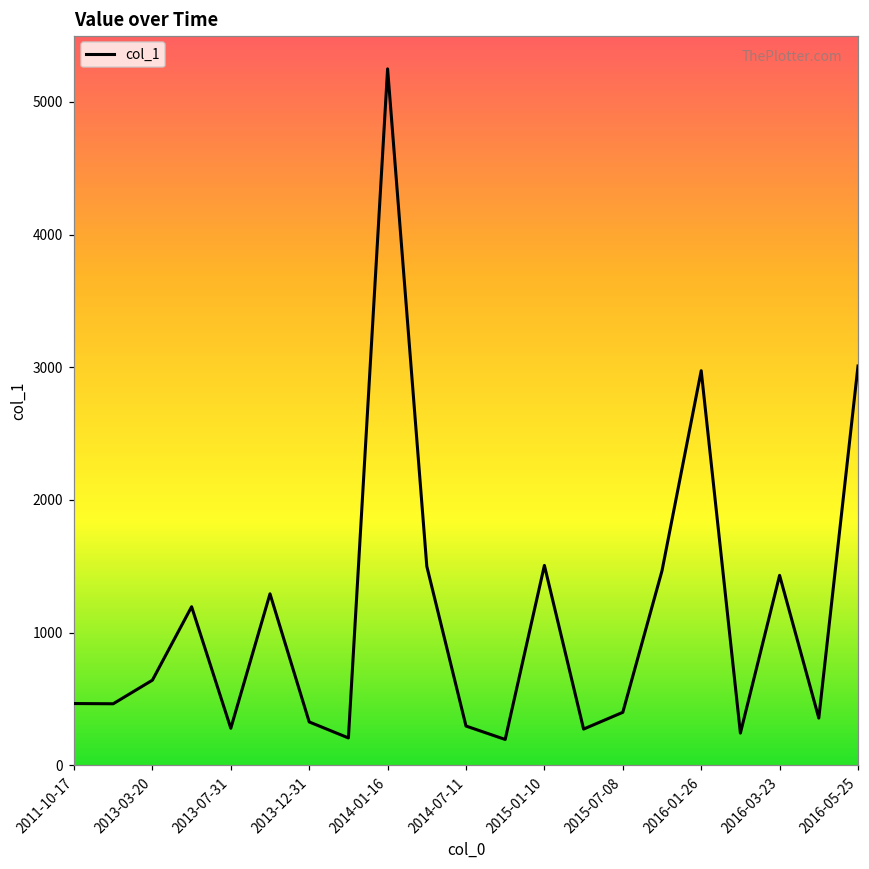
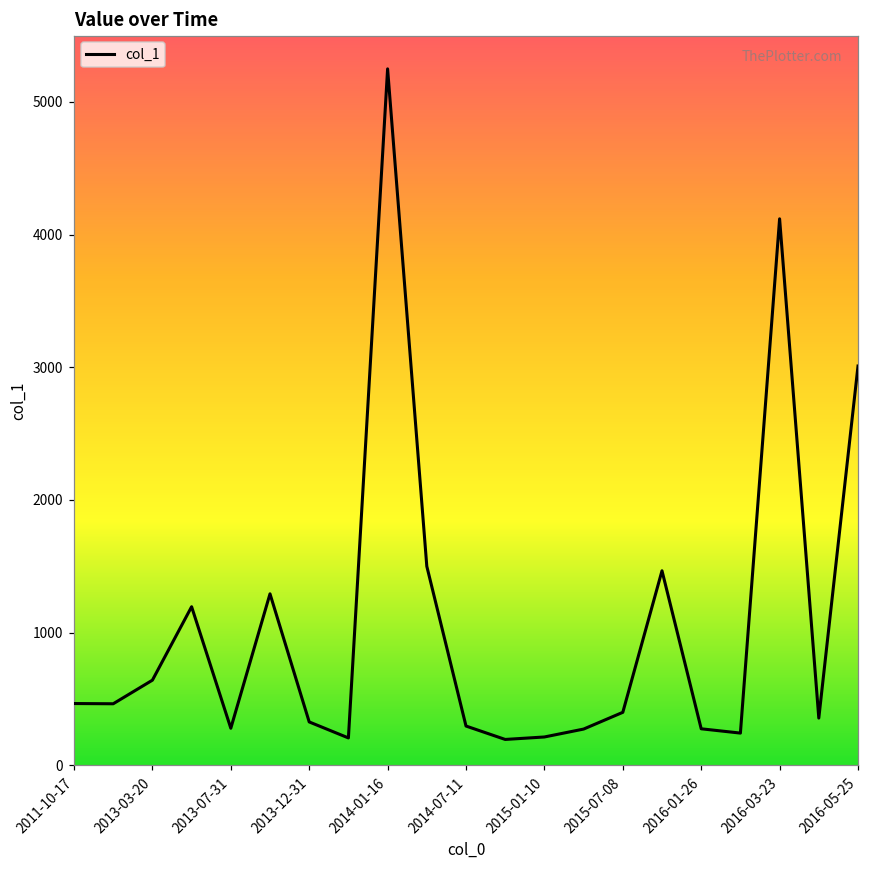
  {
    "2011-10-17": 470,
    "2013-03-20": 640,
    "2013-07-31": 280,
    "2013-12-31": 330,
    "2014-01-16": 5250,
    "2014-07-11": 300,
-   "2015-01-10": 1510,
+   "2015-01-10": 210,
    "2015-07-08": 400,
-   "2016-01-26": 2970,
-   "2016-03-23": 1430,
+   "2016-01-26": 280,
+   "2016-03-23": 4120,
    "2016-05-25": 3010
  }
